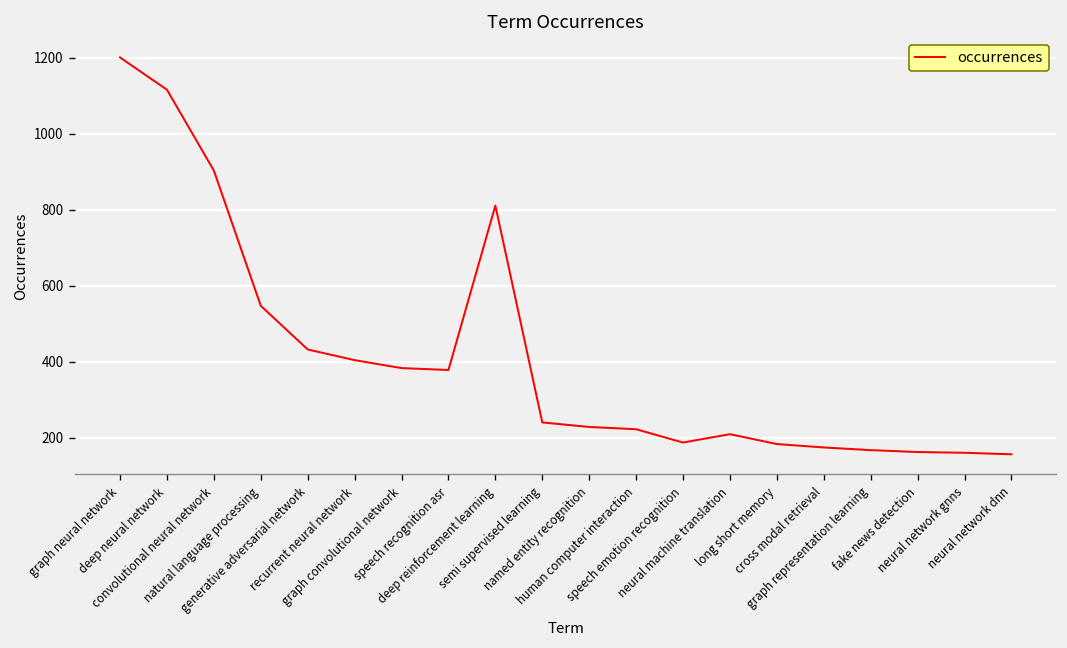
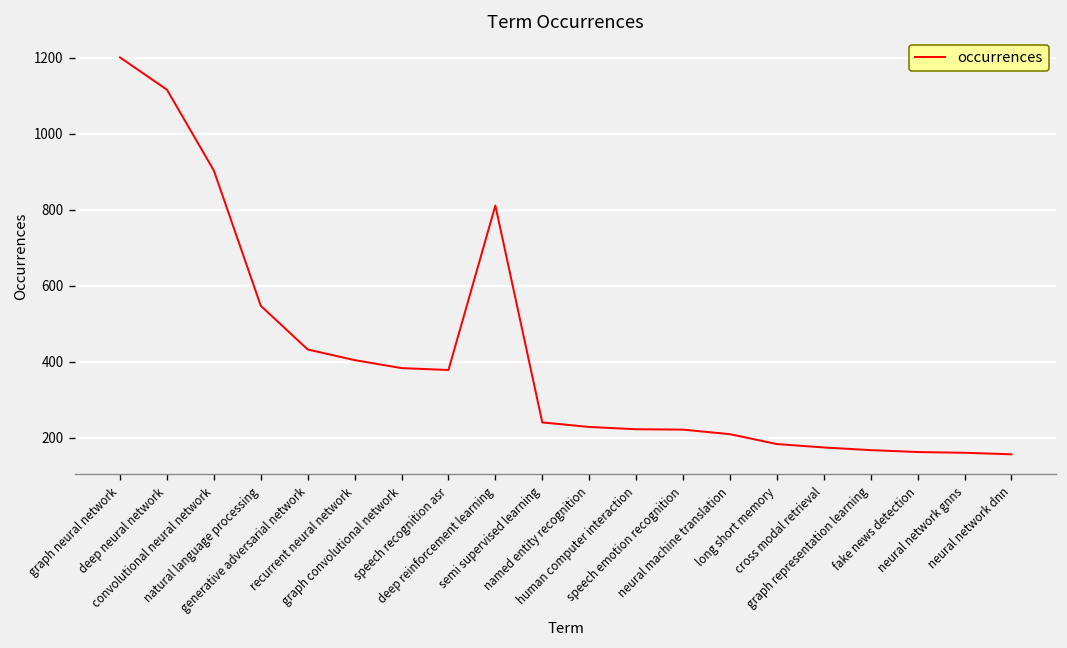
  {
    "graph neural network": 1200,
    "deep neural network": 1120,
    "convolutional neural network": 900,
    "natural language processing": 550,
    "generative adversarial network": 430,
    "recurrent neural network": 400,
    "graph convolutional network": 380,
    "speech recognition asr": 380,
    "deep reinforcement learning": 810,
    "semi supervised learning": 240,
    "named entity recognition": 230,
    "human computer interaction": 220,
-   "speech emotion recognition": 190,
+   "speech emotion recognition": 220,
    "neural machine translation": 210,
    "long short memory": 180,
    "cross modal retrieval": 170,
    "graph representation learning": 170,
    "fake news detection": 160,
    "neural network gnns": 160,
    "neural network dnn": 160
  }
